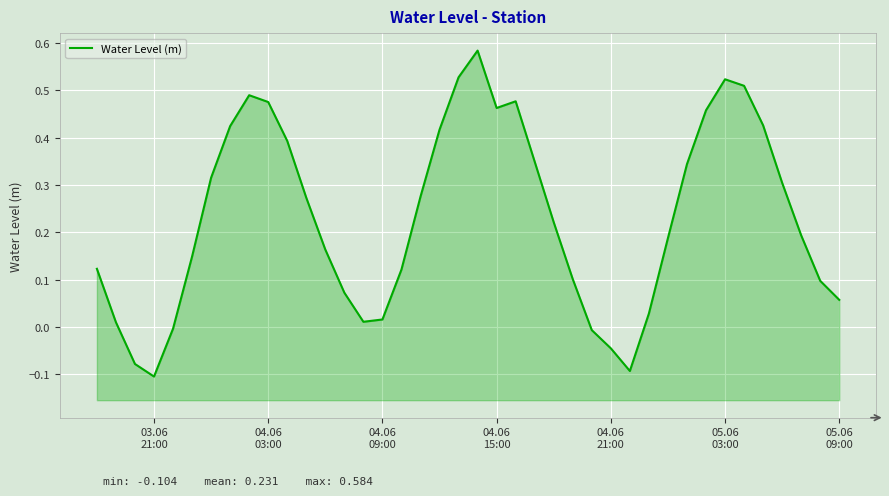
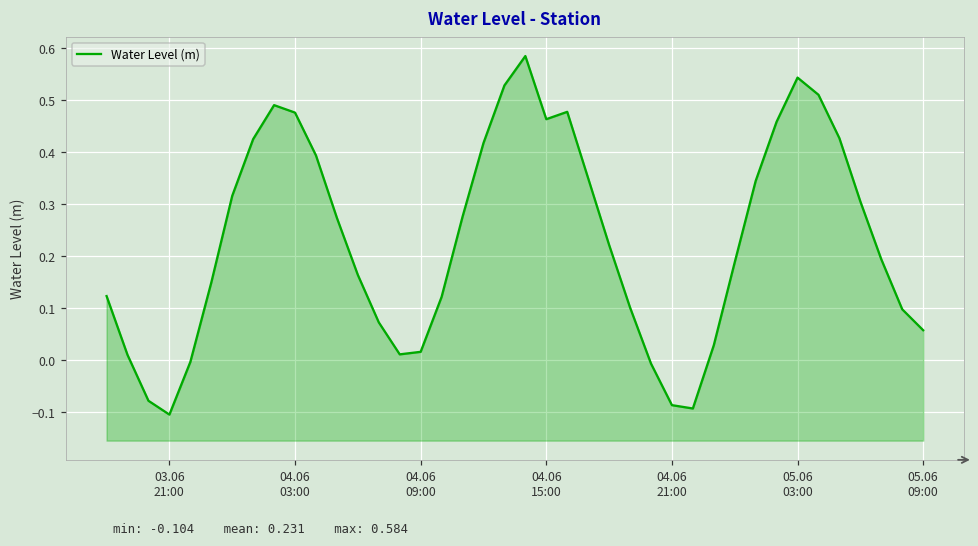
  {
    "03.06 21:00": -0.10,
    "04.06 03:00": 0.48,
    "04.06 09:00": 0.02,
    "04.06 15:00": 0.46,
-   "04.06 21:00": -0.04,
-   "05.06 03:00": 0.52,
+   "04.06 21:00": -0.09,
+   "05.06 03:00": 0.54,
    "05.06 09:00": 0.06
  }
